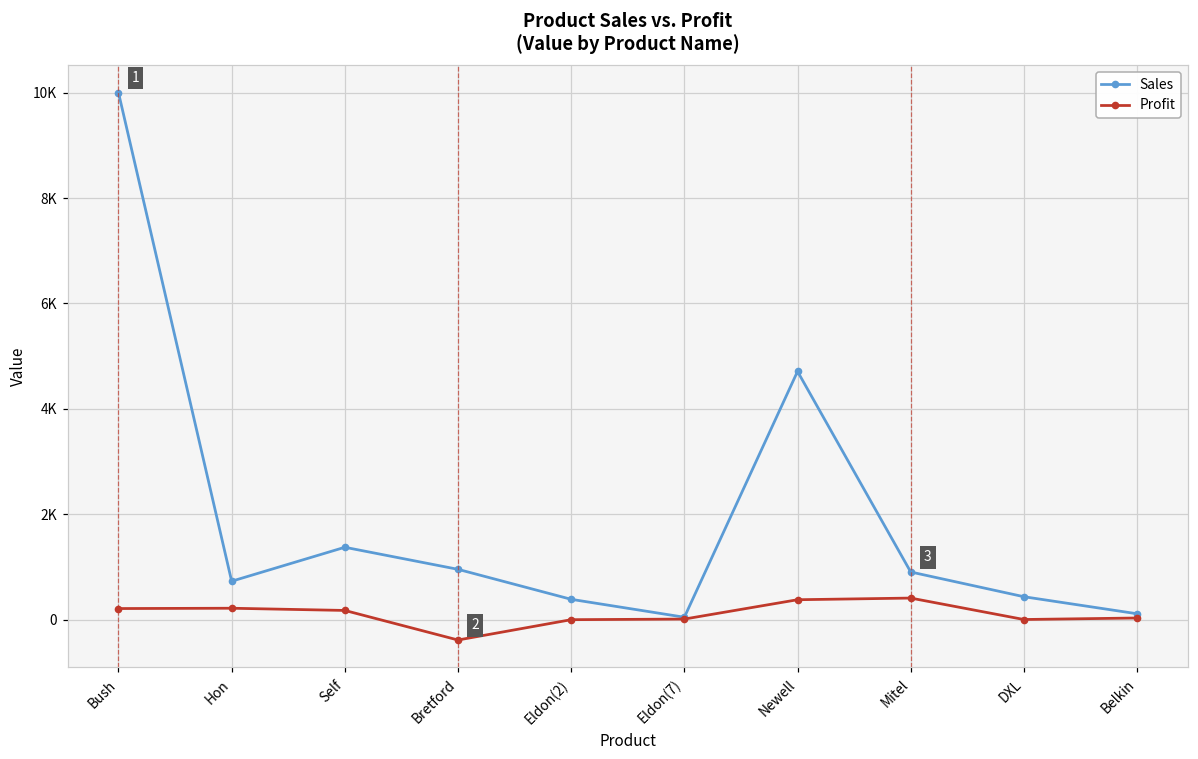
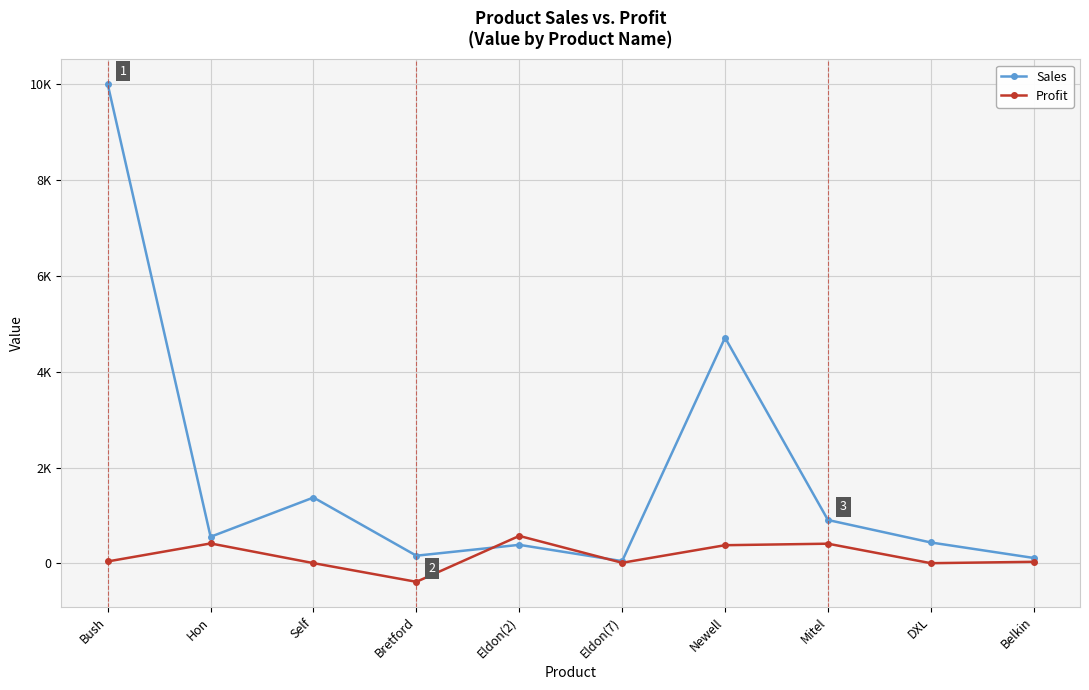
  {
    "Sales": {
-     "Hon": 700,
+     "Hon": 600,
      "Self": 1400,
-     "Bretford": 1000,
+     "Bretford": 200,
      "Eldon(2)": 400,
      "Newell": 4700,
      "DXL": 400,
      "Belkin": 100
    },
    "Profit": {
-     "Bush": 200,
-     "Hon": 200,
-     "Self": 200,
-     "Eldon(2)": 0,
+     "Bush": 0,
+     "Hon": 400,
+     "Self": 0,
+     "Eldon(2)": 600,
      "Newell": 400,
      "Mitel": 400,
      "DXL": 0,
      "Belkin": 0
    }
  }
